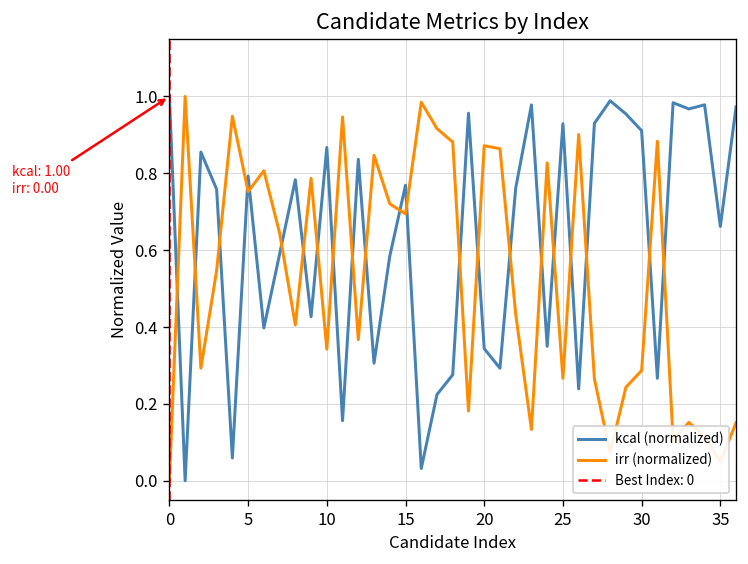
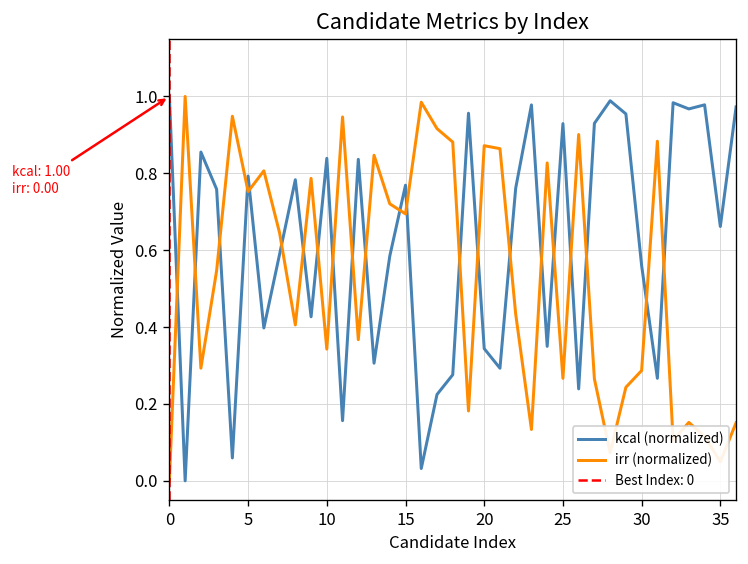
  {
    "kcal (normalized)": {
      "5": 0.79,
-     "10": 0.87,
+     "10": 0.84,
      "15": 0.77,
      "20": 0.34,
      "25": 0.93,
-     "30": 0.91,
+     "30": 0.56,
      "35": 0.66
    },
    "irr (normalized)": {
      "0": 0.00,
      "5": 0.75,
      "10": 0.34,
      "15": 0.69,
      "20": 0.87,
      "25": 0.27,
      "30": 0.29
    }
  }
